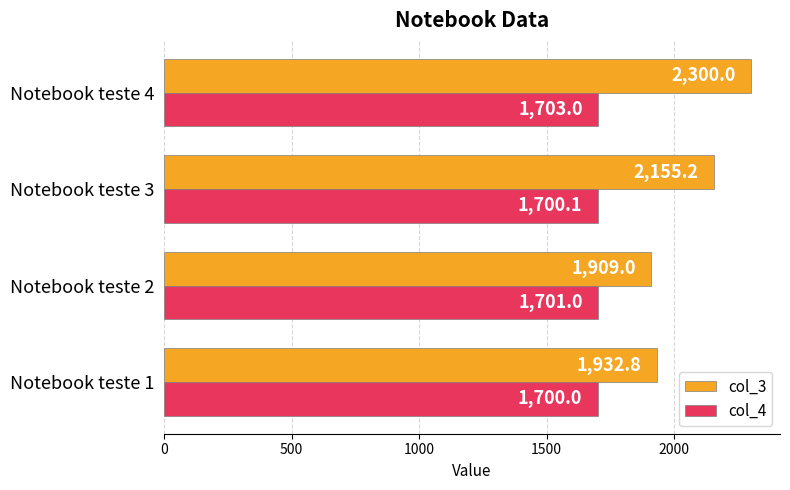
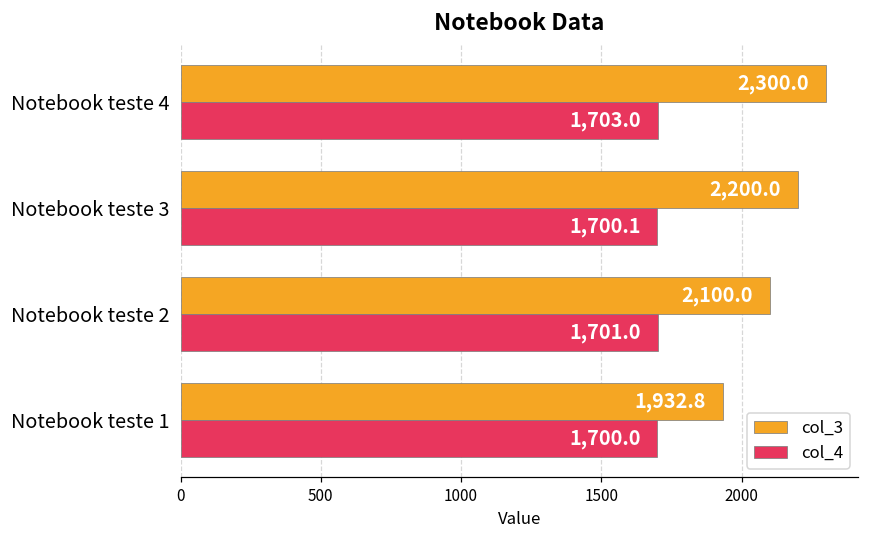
  {
    "col_3": {
      "Notebook teste 4": "2,300.0",
-     "Notebook teste 3": "2,155.2",
-     "Notebook teste 2": "1,909.0",
+     "Notebook teste 3": "2,200.0",
+     "Notebook teste 2": "2,100.0",
      "Notebook teste 1": "1,932.8"
    },
    "col_4": {
      "Notebook teste 4": "1,703.0",
      "Notebook teste 3": "1,700.1",
      "Notebook teste 2": "1,701.0",
      "Notebook teste 1": "1,700.0"
    }
  }
